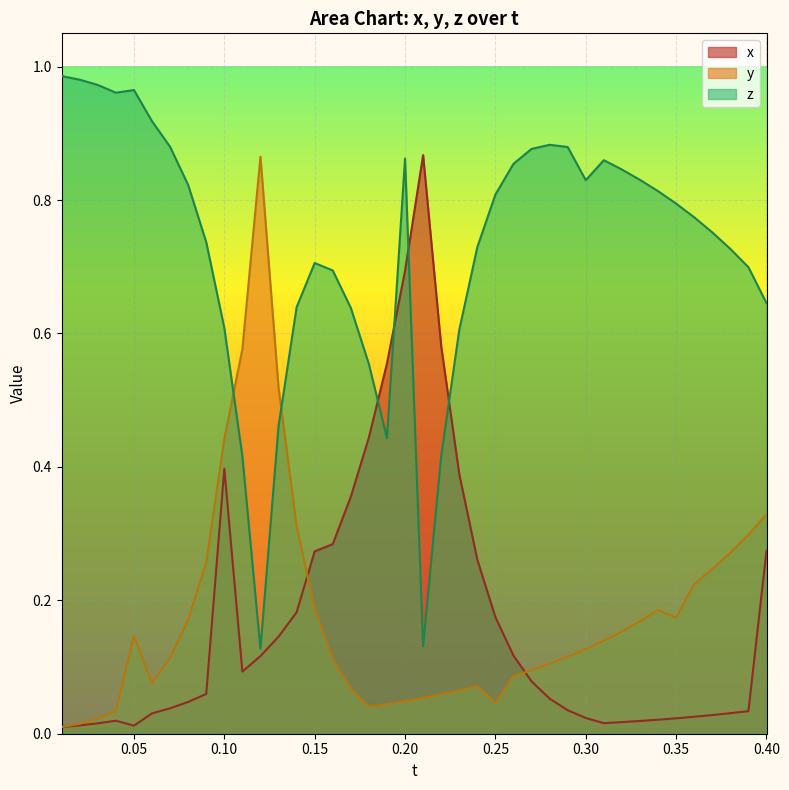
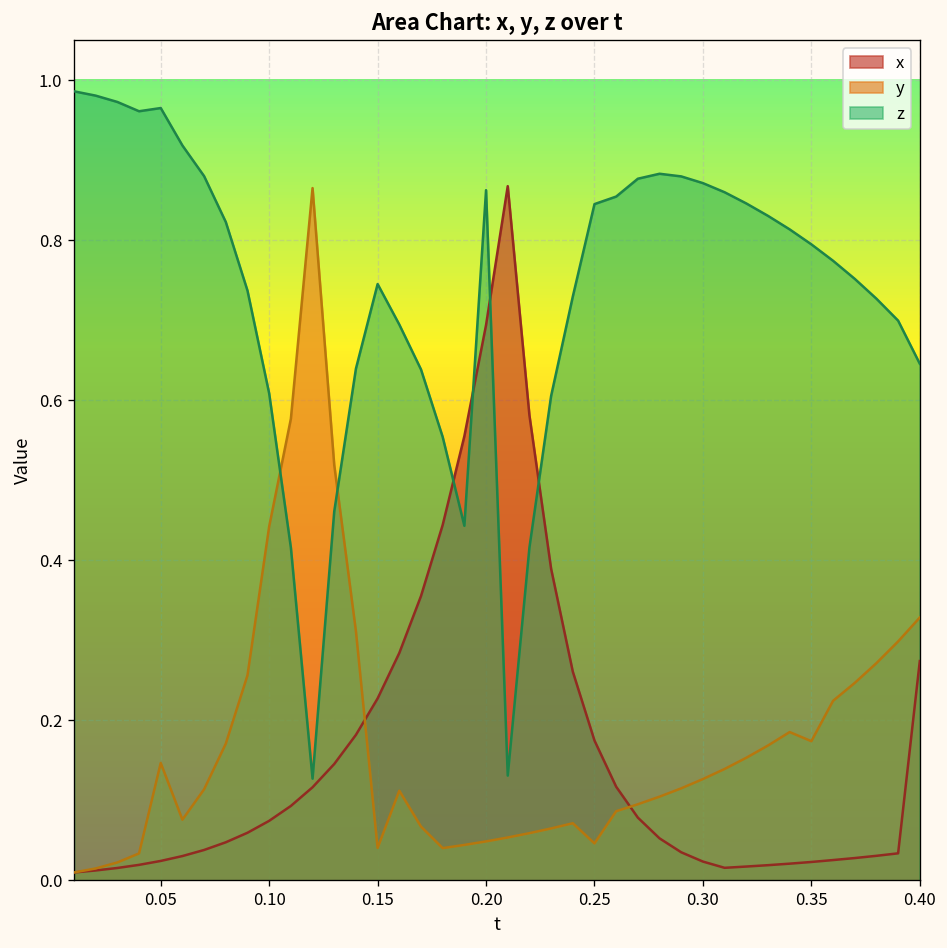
  {
    "x": {
-     "0.05": 0.01,
-     "0.10": 0.40,
-     "0.15": 0.27,
+     "0.05": 0.02,
+     "0.10": 0.07,
+     "0.15": 0.23,
      "0.20": 0.69,
      "0.25": 0.17,
      "0.30": 0.02,
      "0.35": 0.02,
      "0.40": 0.27
    },
    "y": {
      "0.05": 0.15,
      "0.10": 0.44,
-     "0.15": 0.19,
+     "0.15": 0.04,
      "0.20": 0.05,
      "0.25": 0.05,
      "0.30": 0.13,
      "0.35": 0.17,
      "0.40": 0.33
    },
    "z": {
      "0.05": 0.97,
      "0.10": 0.61,
-     "0.15": 0.71,
+     "0.15": 0.75,
      "0.20": 0.86,
-     "0.25": 0.81,
-     "0.30": 0.83,
+     "0.25": 0.85,
+     "0.30": 0.87,
      "0.35": 0.79,
      "0.40": 0.65
    }
  }
